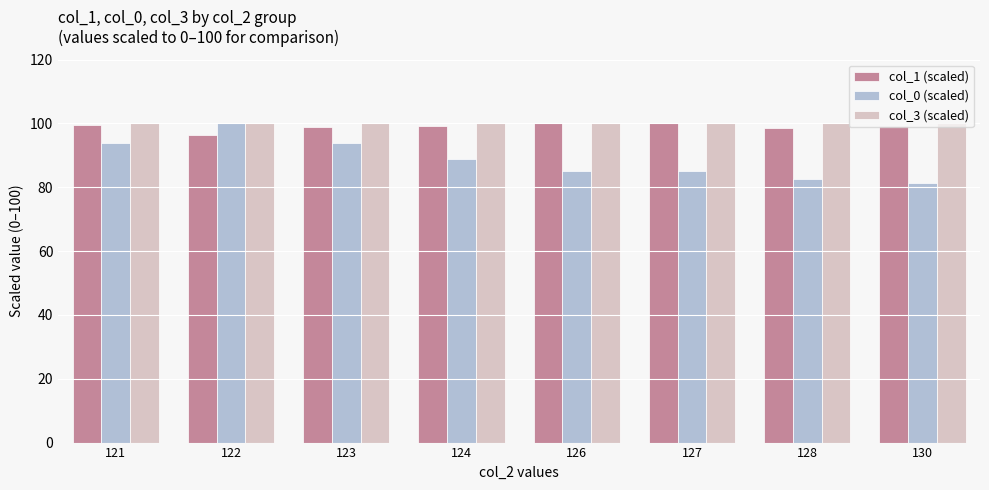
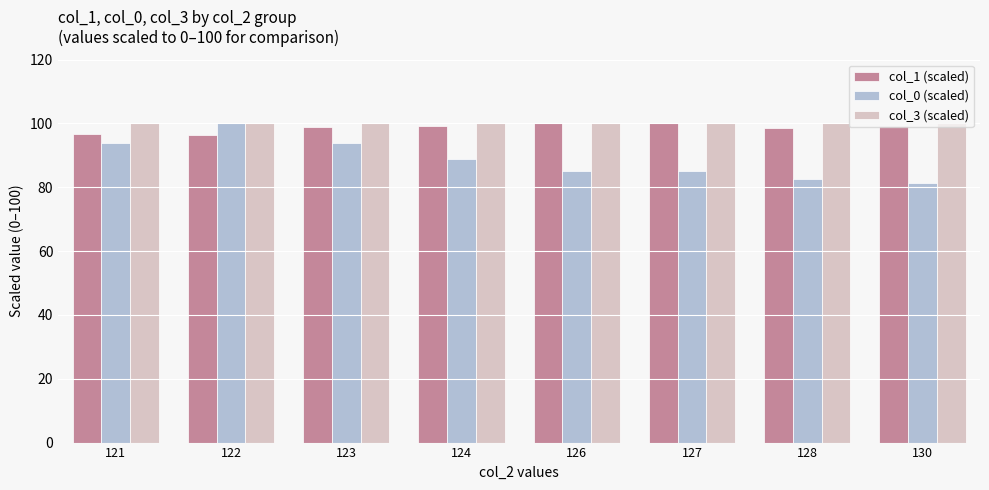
  {
    "col_1 (scaled)": {
-     "121": 100,
+     "121": 97,
      "122": 97,
      "123": 99,
      "124": 99,
      "126": 100,
      "127": 100,
      "128": 99
    }
  }
